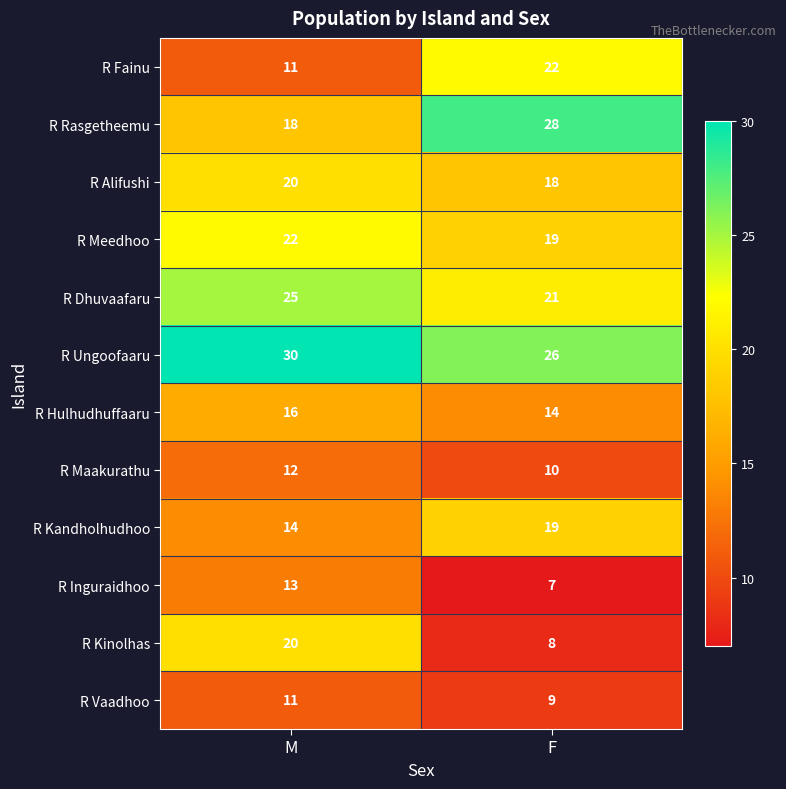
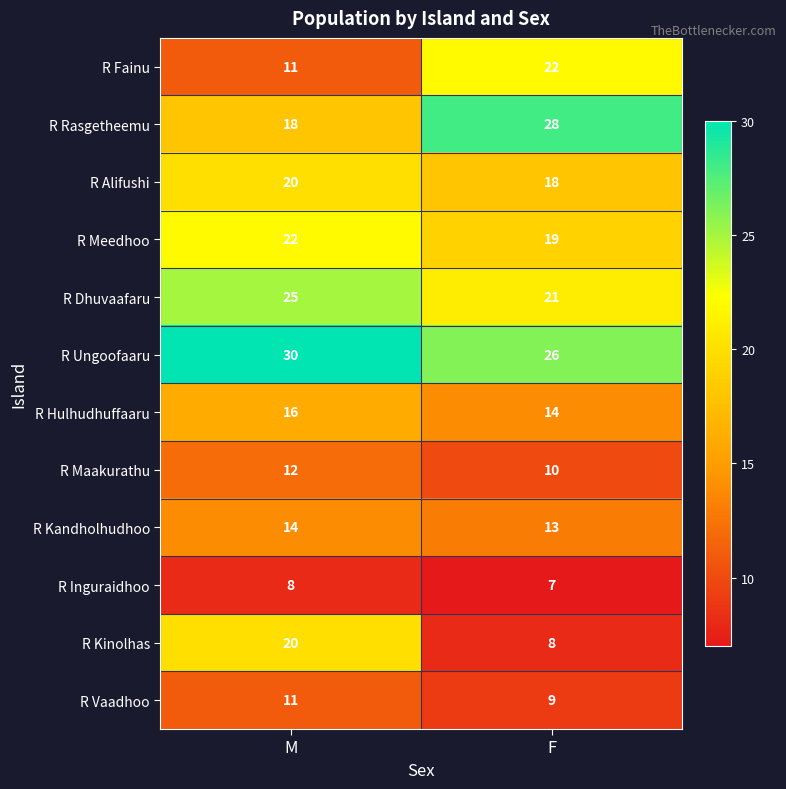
  {
    "R Fainu": {
      "M": 11,
      "F": 22
    },
    "R Rasgetheemu": {
      "M": 18,
      "F": 28
    },
    "R Alifushi": {
      "M": 20,
      "F": 18
    },
    "R Meedhoo": {
      "M": 22,
      "F": 19
    },
    "R Dhuvaafaru": {
      "M": 25,
      "F": 21
    },
    "R Ungoofaaru": {
      "M": 30,
      "F": 26
    },
    "R Hulhudhuffaaru": {
      "M": 16,
      "F": 14
    },
    "R Maakurathu": {
      "M": 12,
      "F": 10
    },
    "R Kandholhudhoo": {
      "M": 14,
-     "F": 19
+     "F": 13
    },
    "R Inguraidhoo": {
-     "M": 13,
+     "M": 8,
      "F": 7
    },
    "R Kinolhas": {
      "M": 20,
      "F": 8
    },
    "R Vaadhoo": {
      "M": 11,
      "F": 9
    }
  }
